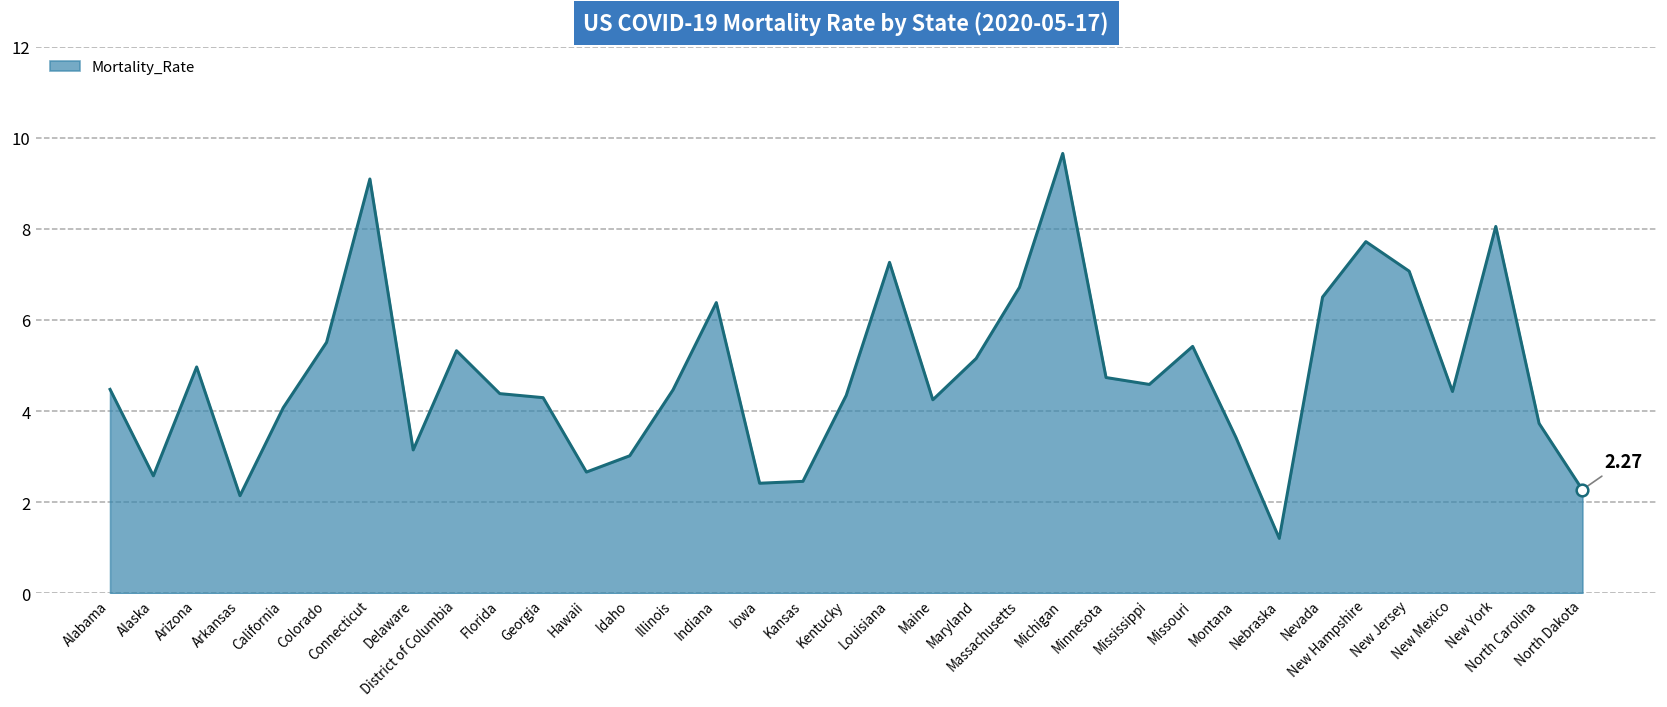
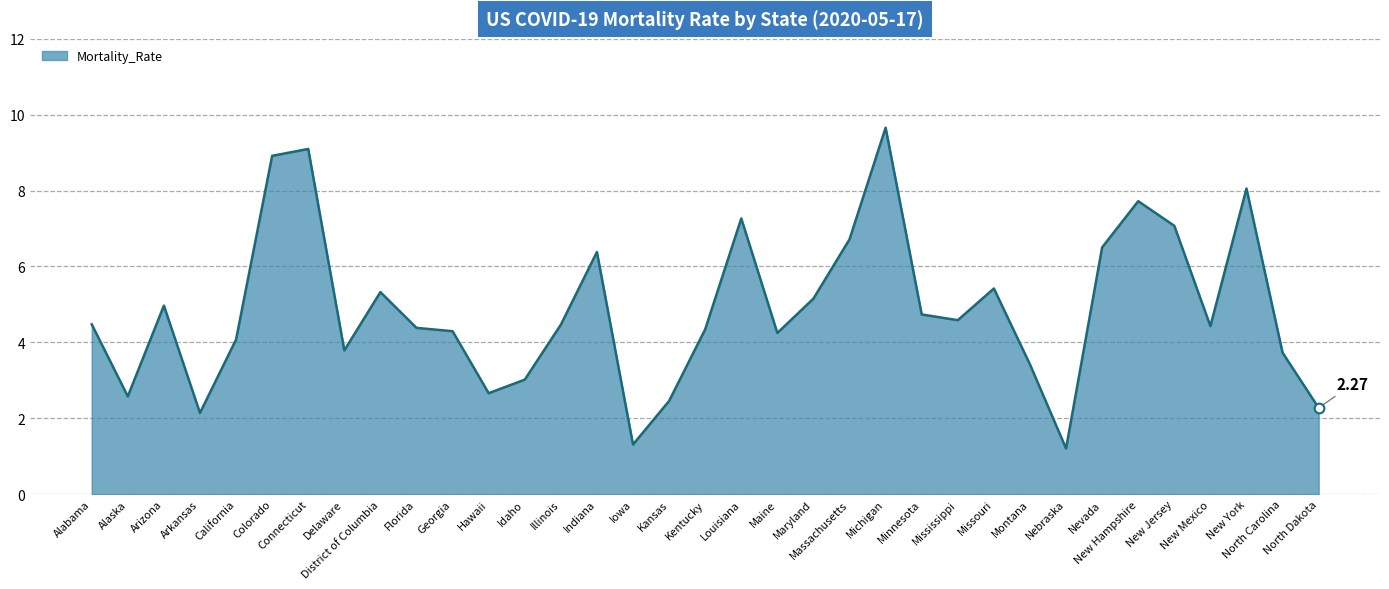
  {
    "Mortality_Rate": {
      "Alabama": 4.5,
      "Alaska": 2.6,
      "Arizona": 5.0,
      "Arkansas": 2.1,
      "California": 4.1,
-     "Colorado": 5.5,
+     "Colorado": 8.9,
      "Connecticut": 9.1,
-     "Delaware": 3.1,
+     "Delaware": 3.8,
      "District of Columbia": 5.3,
      "Florida": 4.4,
      "Georgia": 4.3,
      "Hawaii": 2.7,
      "Idaho": 3.0,
      "Illinois": 4.5,
      "Indiana": 6.4,
-     "Iowa": 2.4,
+     "Iowa": 1.3,
      "Kansas": 2.5,
      "Kentucky": 4.3,
      "Louisiana": 7.3,
      "Maine": 4.2,
      "Maryland": 5.2,
      "Massachusetts": 6.7,
      "Michigan": 9.7,
      "Minnesota": 4.7,
      "Mississippi": 4.6,
      "Missouri": 5.4,
      "Montana": 3.4,
      "Nebraska": 1.2,
      "Nevada": 6.5,
      "New Hampshire": 7.7,
      "New Jersey": 7.1,
      "New Mexico": 4.4,
      "New York": 8.1,
      "North Carolina": 3.7
    }
  }
